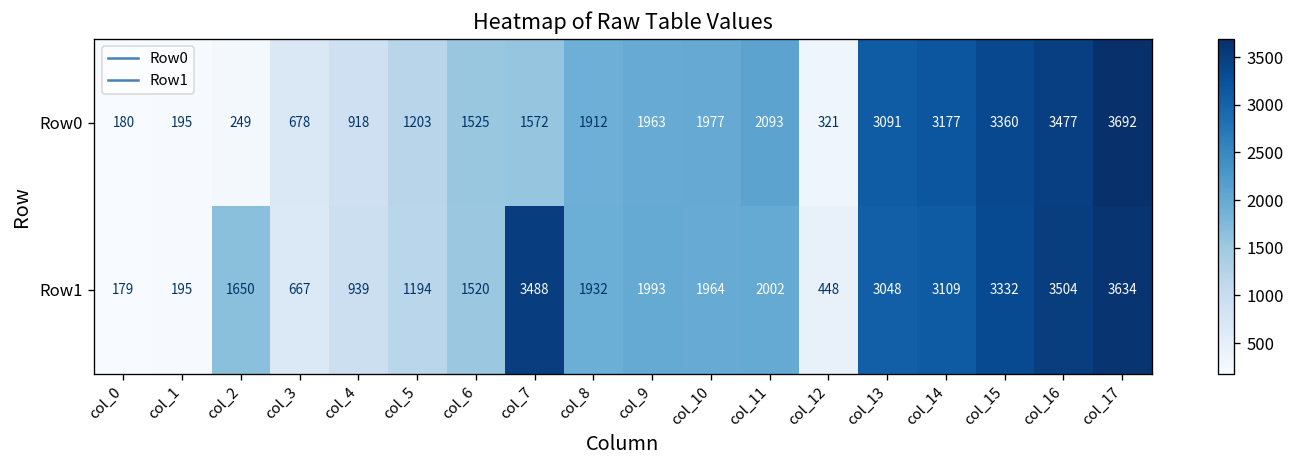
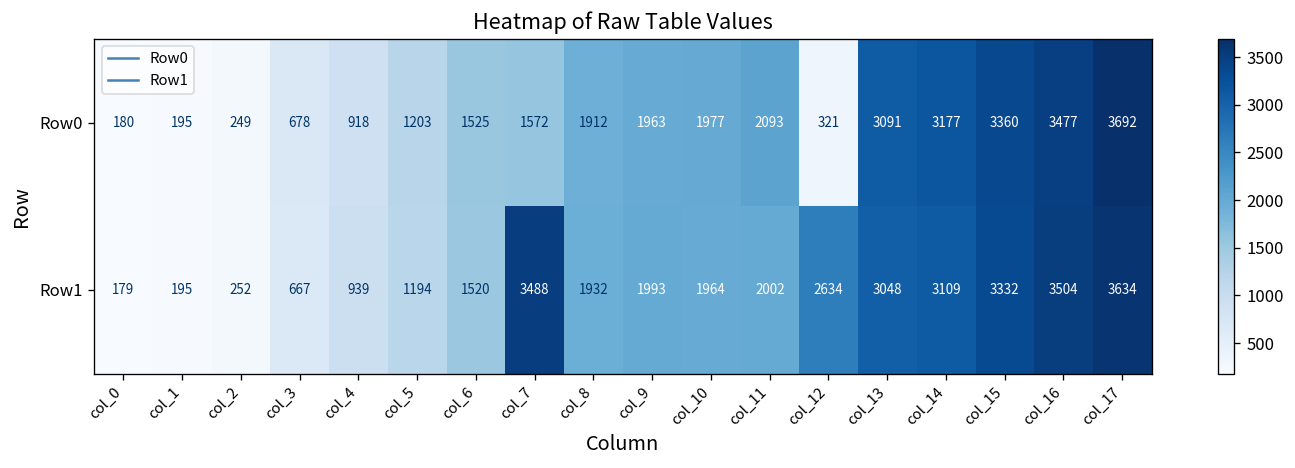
  {
    "Row0": {
      "col_0": 180,
      "col_1": 195,
      "col_2": 249,
      "col_3": 678,
      "col_4": 918,
      "col_5": 1203,
      "col_6": 1525,
      "col_7": 1572,
      "col_8": 1912,
      "col_9": 1963,
      "col_10": 1977,
      "col_11": 2093,
      "col_12": 321,
      "col_13": 3091,
      "col_14": 3177,
      "col_15": 3360,
      "col_16": 3477,
      "col_17": 3692
    },
    "Row1": {
      "col_0": 179,
      "col_1": 195,
-     "col_2": 1650,
+     "col_2": 252,
      "col_3": 667,
      "col_4": 939,
      "col_5": 1194,
      "col_6": 1520,
      "col_7": 3488,
      "col_8": 1932,
      "col_9": 1993,
      "col_10": 1964,
      "col_11": 2002,
-     "col_12": 448,
+     "col_12": 2634,
      "col_13": 3048,
      "col_14": 3109,
      "col_15": 3332,
      "col_16": 3504,
      "col_17": 3634
    }
  }
